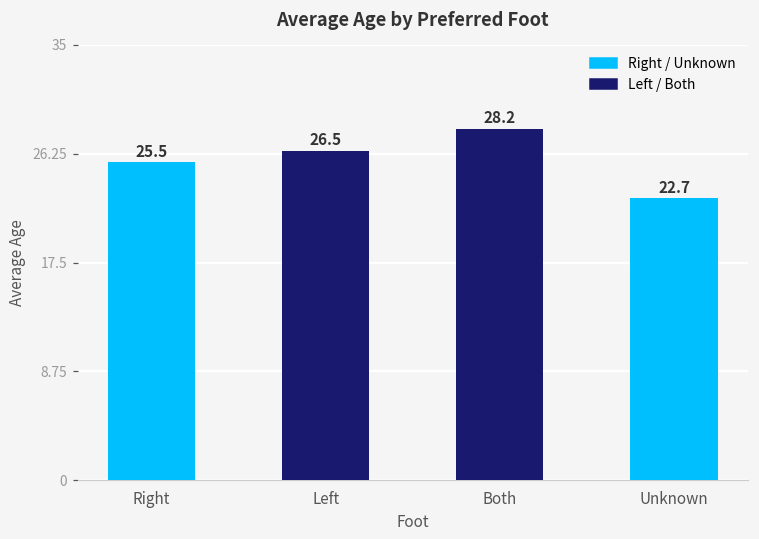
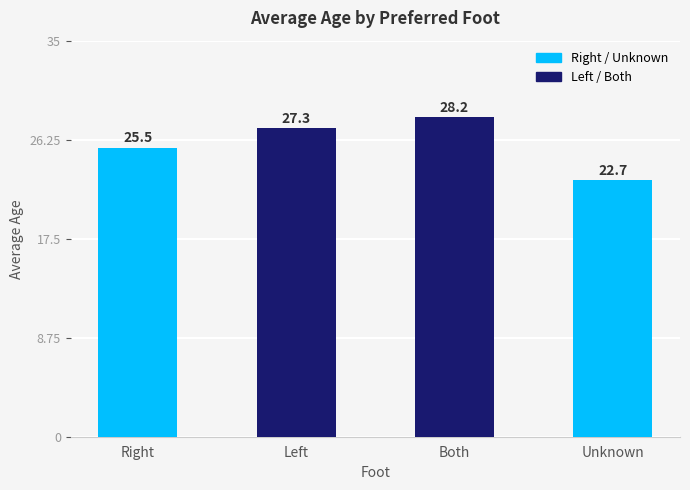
  {
    "Right": 25.5,
-   "Left": 26.5,
+   "Left": 27.3,
    "Both": 28.2,
    "Unknown": 22.7
  }
